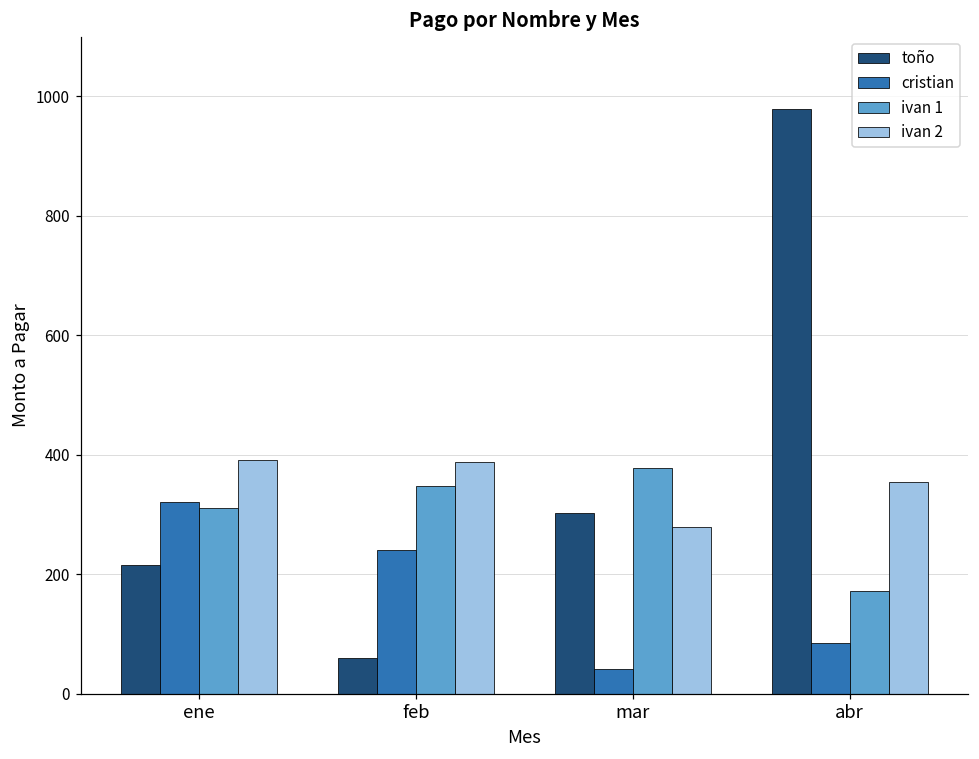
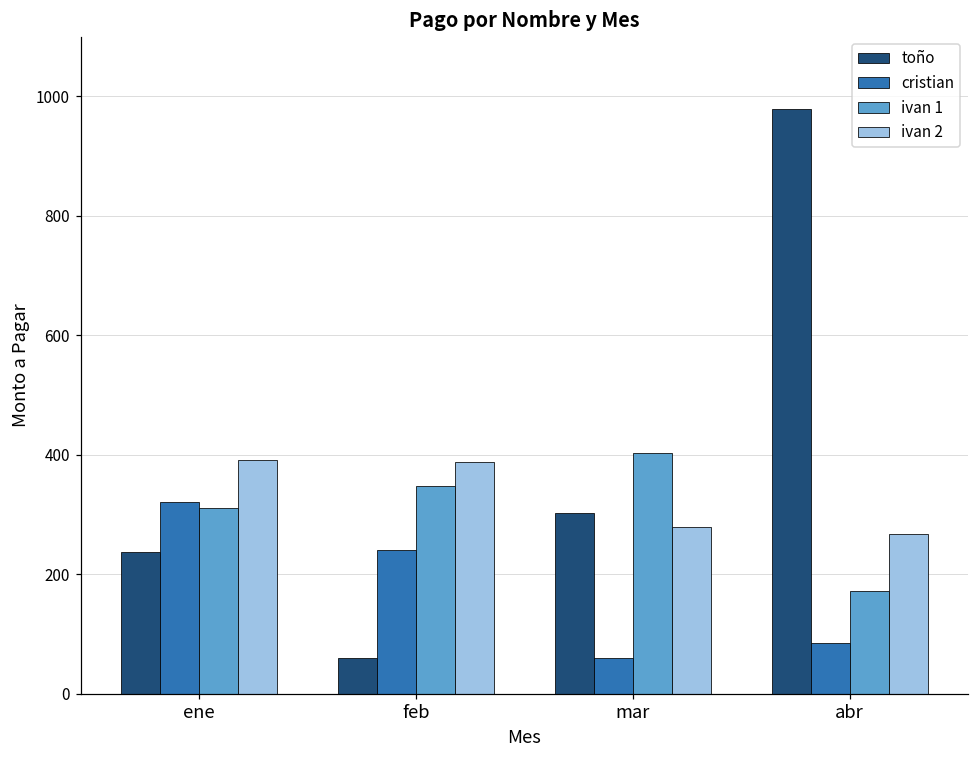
  {
    "toño": {
-     "ene": 220,
+     "ene": 240,
      "feb": 60,
      "mar": 300,
      "abr": 980
    },
    "cristian": {
      "ene": 320,
      "feb": 240,
-     "mar": 40,
+     "mar": 60,
      "abr": 90
    },
    "ivan 1": {
      "ene": 310,
      "feb": 350,
-     "mar": 380,
+     "mar": 400,
      "abr": 170
    },
    "ivan 2": {
      "ene": 390,
      "feb": 390,
      "mar": 280,
-     "abr": 350
+     "abr": 270
    }
  }
